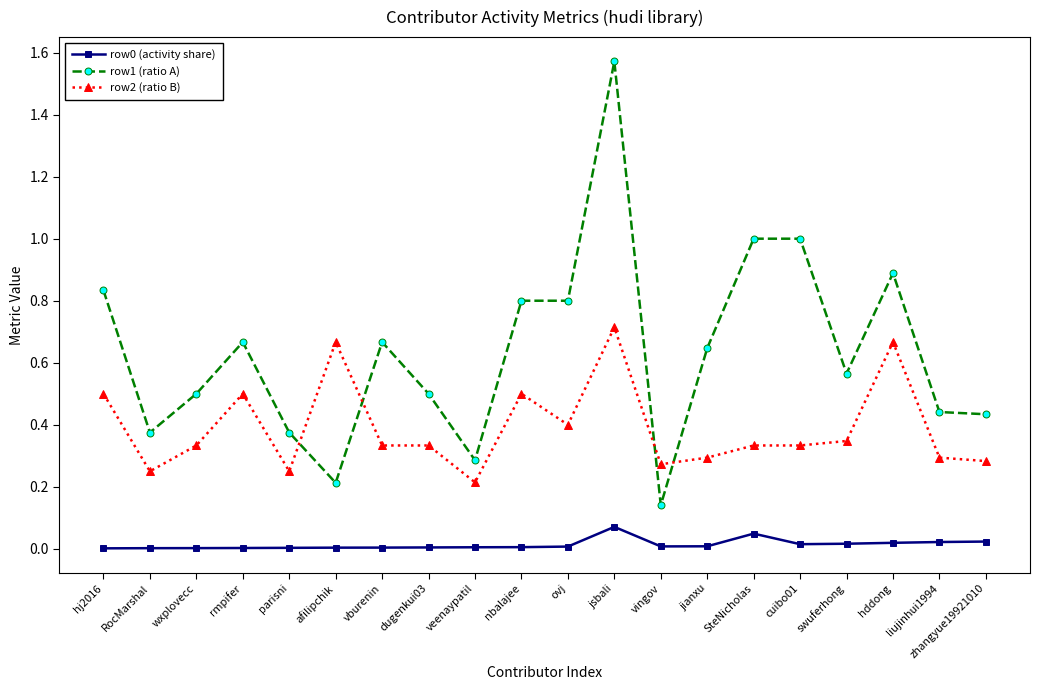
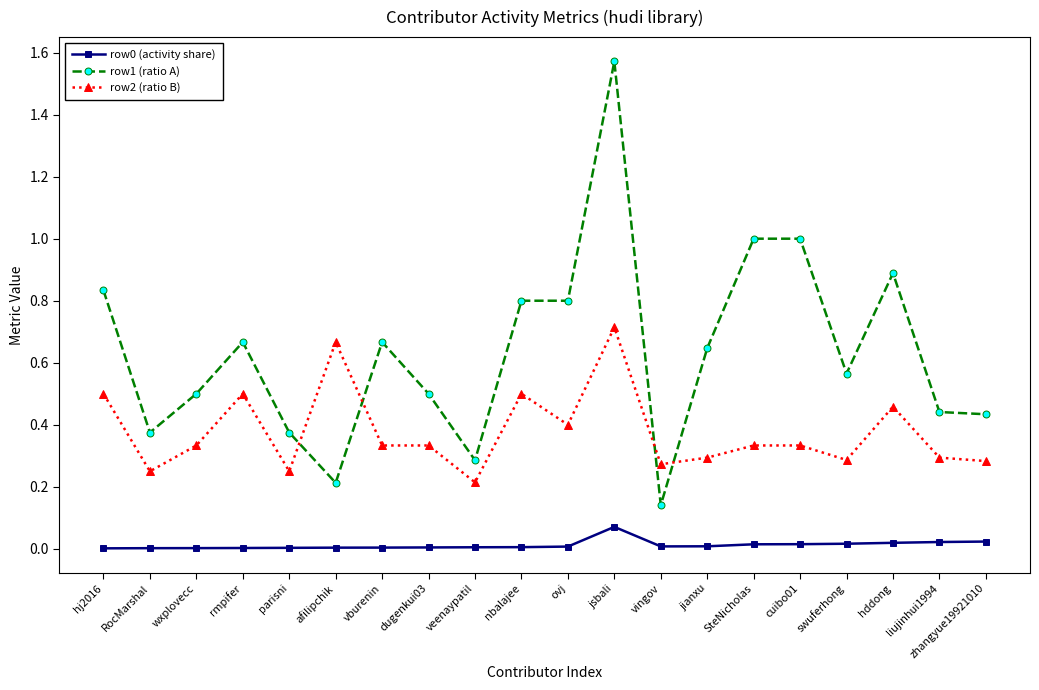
  {
    "row0 (activity share)": {
      "hj2016": 0.00,
      "RocMarshal": 0.00,
      "wxplovecc": 0.00,
      "rmpifer": 0.00,
      "parisni": 0.00,
      "afilipchik": 0.00,
      "vburenin": 0.00,
      "dugenkui03": 0.00,
      "veenaypatil": 0.01,
      "nbalajee": 0.01,
      "ovj": 0.01,
      "jsbali": 0.07,
      "vingov": 0.01,
      "jianxu": 0.01,
-     "SteNicholas": 0.05,
+     "SteNicholas": 0.01,
      "cuibo01": 0.02,
      "swuferhong": 0.02,
      "hddong": 0.02,
      "liujinhui1994": 0.02,
      "zhangyue19921010": 0.02
    },
    "row1 (ratio A)": {
      "hj2016": 0.83,
      "RocMarshal": 0.38,
      "wxplovecc": 0.50,
      "rmpifer": 0.67,
      "parisni": 0.38,
      "afilipchik": 0.21,
      "vburenin": 0.67,
      "dugenkui03": 0.50,
      "veenaypatil": 0.29,
      "nbalajee": 0.80,
      "ovj": 0.80,
      "jsbali": 1.57,
      "vingov": 0.14,
      "jianxu": 0.65,
      "SteNicholas": 1.00,
      "cuibo01": 1.00,
      "swuferhong": 0.57,
      "hddong": 0.89,
      "liujinhui1994": 0.44,
      "zhangyue19921010": 0.43
    },
    "row2 (ratio B)": {
      "hj2016": 0.50,
      "RocMarshal": 0.25,
      "wxplovecc": 0.33,
      "rmpifer": 0.50,
      "parisni": 0.25,
      "afilipchik": 0.67,
      "vburenin": 0.33,
      "dugenkui03": 0.33,
      "veenaypatil": 0.21,
      "nbalajee": 0.50,
      "ovj": 0.40,
      "jsbali": 0.71,
      "vingov": 0.27,
      "jianxu": 0.29,
      "SteNicholas": 0.33,
      "cuibo01": 0.33,
-     "swuferhong": 0.35,
-     "hddong": 0.67,
+     "swuferhong": 0.29,
+     "hddong": 0.46,
      "liujinhui1994": 0.29,
      "zhangyue19921010": 0.28
    }
  }
